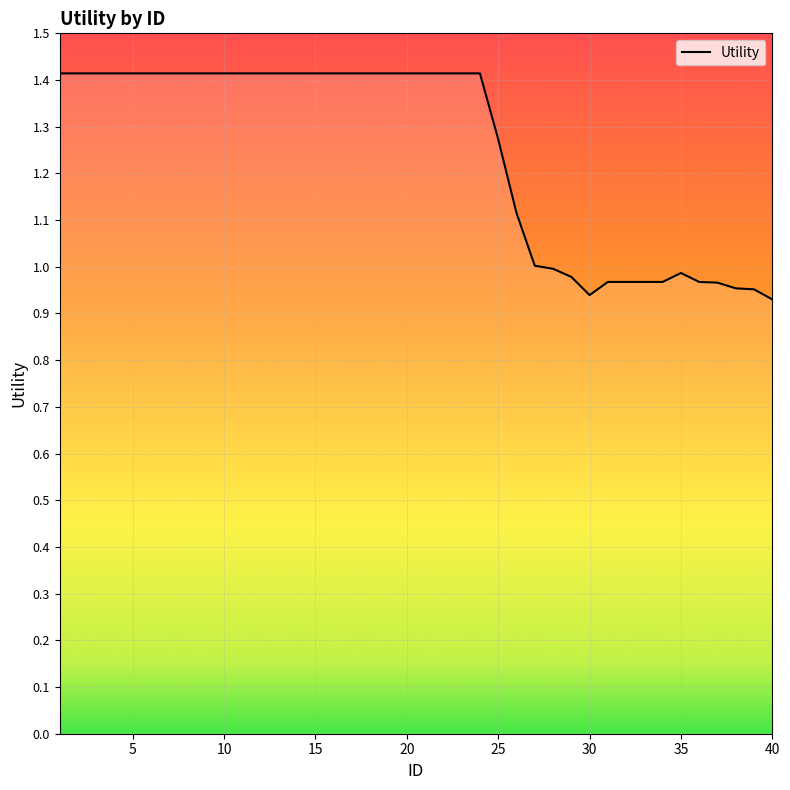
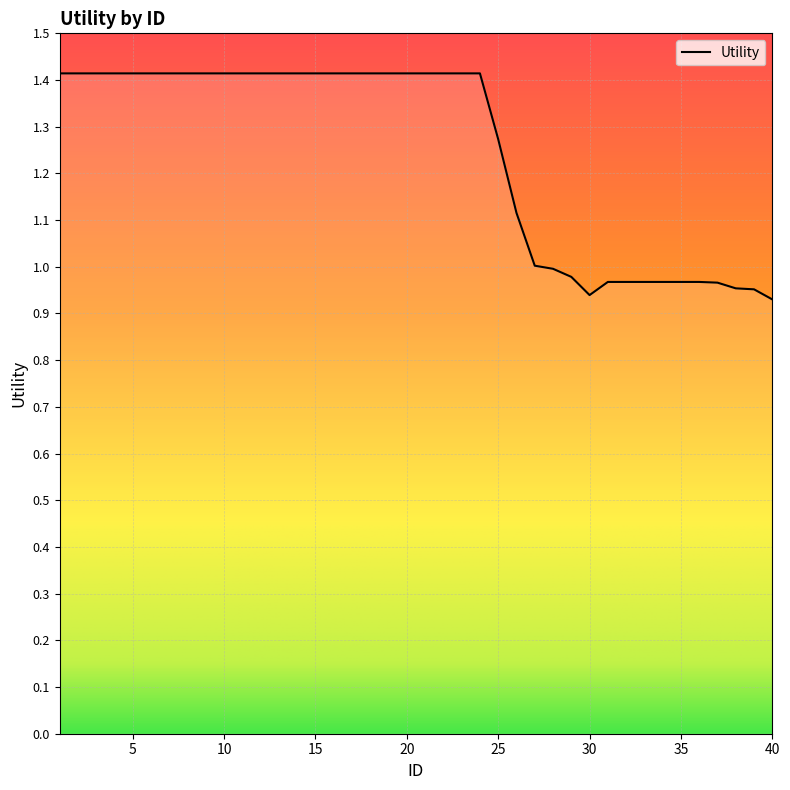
  {
    "5": 1.41,
    "10": 1.41,
    "15": 1.41,
    "20": 1.41,
    "25": 1.27,
    "30": 0.94,
-   "35": 0.99,
+   "35": 0.97,
    "40": 0.93
  }
